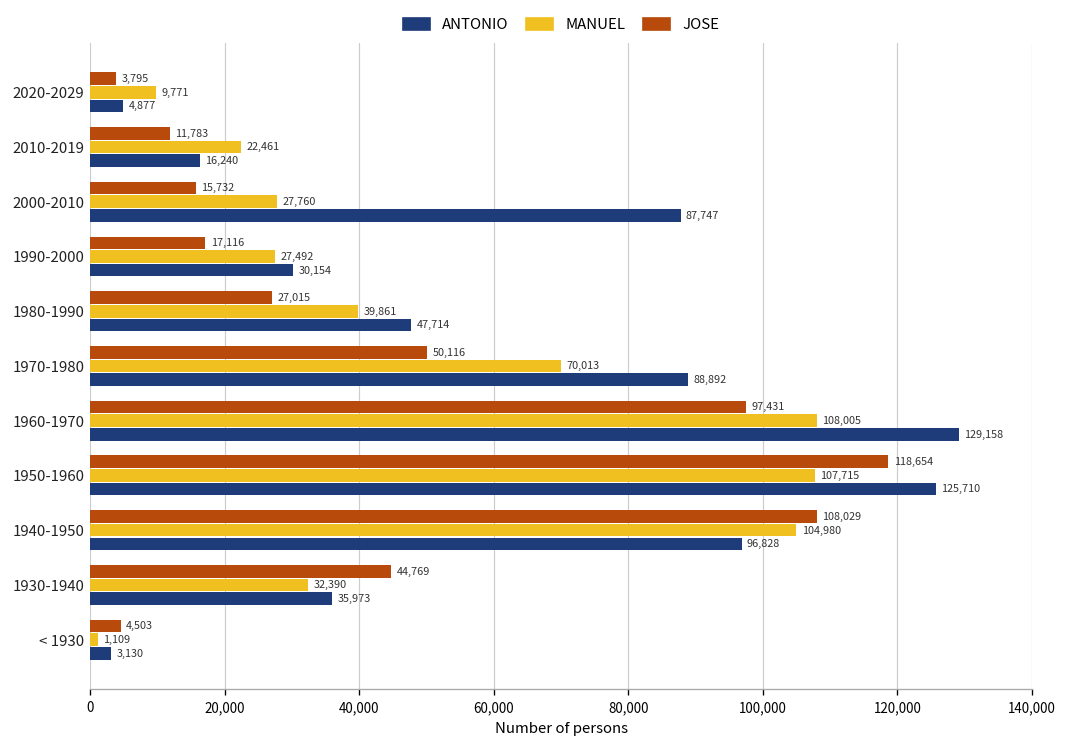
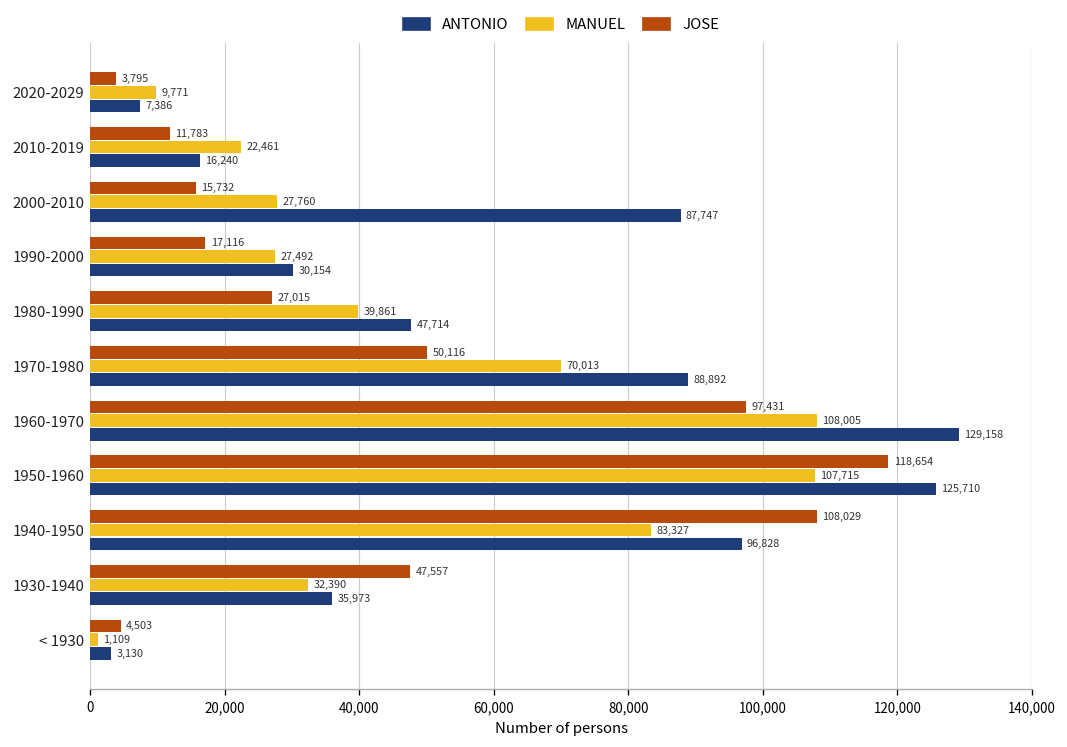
  {
    "ANTONIO": {
-     "2020-2029": "4,877",
+     "2020-2029": "7,386",
      "2010-2019": "16,240",
      "2000-2010": "87,747",
      "1990-2000": "30,154",
      "1980-1990": "47,714",
      "1970-1980": "88,892",
      "1960-1970": "129,158",
      "1950-1960": "125,710",
      "1940-1950": "96,828",
      "1930-1940": "35,973",
      "< 1930": "3,130"
    },
    "MANUEL": {
      "2020-2029": "9,771",
      "2010-2019": "22,461",
      "2000-2010": "27,760",
      "1990-2000": "27,492",
      "1980-1990": "39,861",
      "1970-1980": "70,013",
      "1960-1970": "108,005",
      "1950-1960": "107,715",
-     "1940-1950": "104,980",
+     "1940-1950": "83,327",
      "1930-1940": "32,390",
      "< 1930": "1,109"
    },
    "JOSE": {
      "2020-2029": "3,795",
      "2010-2019": "11,783",
      "2000-2010": "15,732",
      "1990-2000": "17,116",
      "1980-1990": "27,015",
      "1970-1980": "50,116",
      "1960-1970": "97,431",
      "1950-1960": "118,654",
      "1940-1950": "108,029",
-     "1930-1940": "44,769",
+     "1930-1940": "47,557",
      "< 1930": "4,503"
    }
  }
